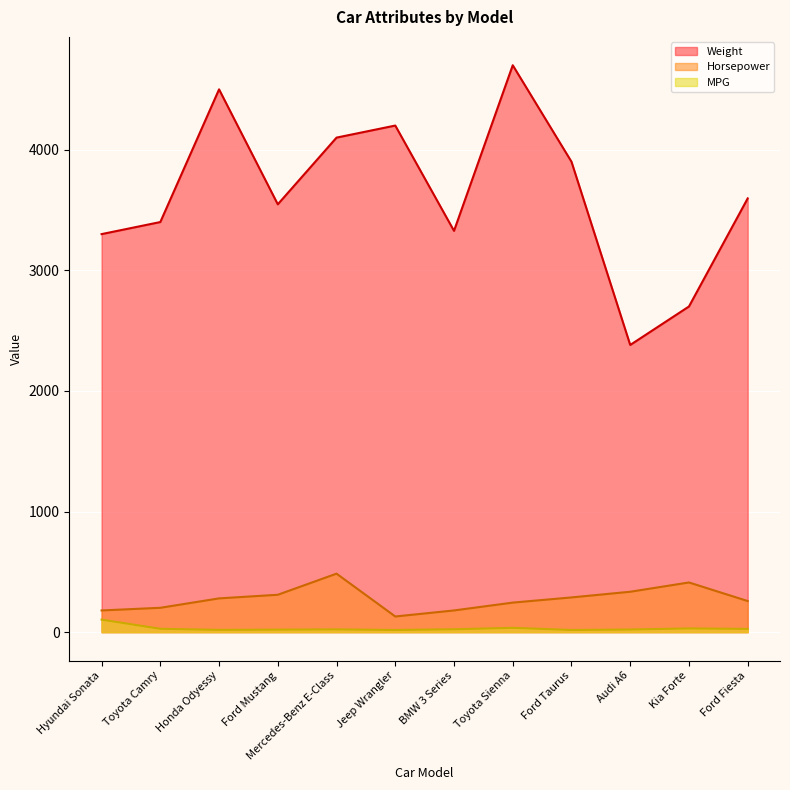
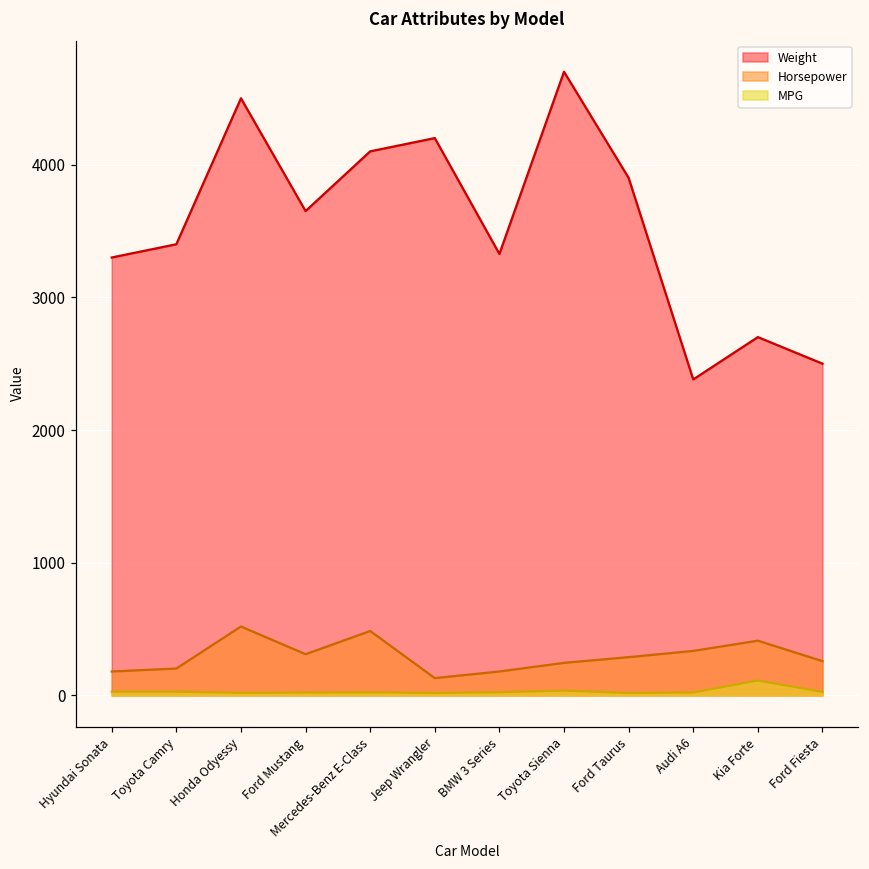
  {
    "Weight": {
      "Hyundai Sonata": 3300,
      "Toyota Camry": 3400,
      "Honda Odyessy": 4500,
-     "Ford Mustang": 3550,
+     "Ford Mustang": 3650,
      "Mercedes-Benz E-Class": 4100,
      "Jeep Wrangler": 4200,
      "BMW 3 Series": 3330,
      "Toyota Sienna": 4700,
      "Ford Taurus": 3900,
      "Audi A6": 2380,
      "Kia Forte": 2700,
-     "Ford Fiesta": 3600
+     "Ford Fiesta": 2500
    },
    "Horsepower": {
      "Hyundai Sonata": 180,
      "Toyota Camry": 200,
-     "Honda Odyessy": 280,
+     "Honda Odyessy": 520,
      "Ford Mustang": 310,
      "Mercedes-Benz E-Class": 490,
      "Jeep Wrangler": 130,
      "BMW 3 Series": 180,
      "Toyota Sienna": 250,
      "Ford Taurus": 290,
      "Audi A6": 340,
      "Kia Forte": 410,
      "Ford Fiesta": 260
    },
    "MPG": {
-     "Hyundai Sonata": 100,
+     "Hyundai Sonata": 30,
      "Toyota Camry": 30,
      "Honda Odyessy": 20,
      "Ford Mustang": 20,
      "Mercedes-Benz E-Class": 20,
      "Jeep Wrangler": 20,
      "BMW 3 Series": 20,
      "Toyota Sienna": 40,
      "Ford Taurus": 20,
      "Audi A6": 20,
-     "Kia Forte": 30,
+     "Kia Forte": 110,
      "Ford Fiesta": 30
    }
  }
